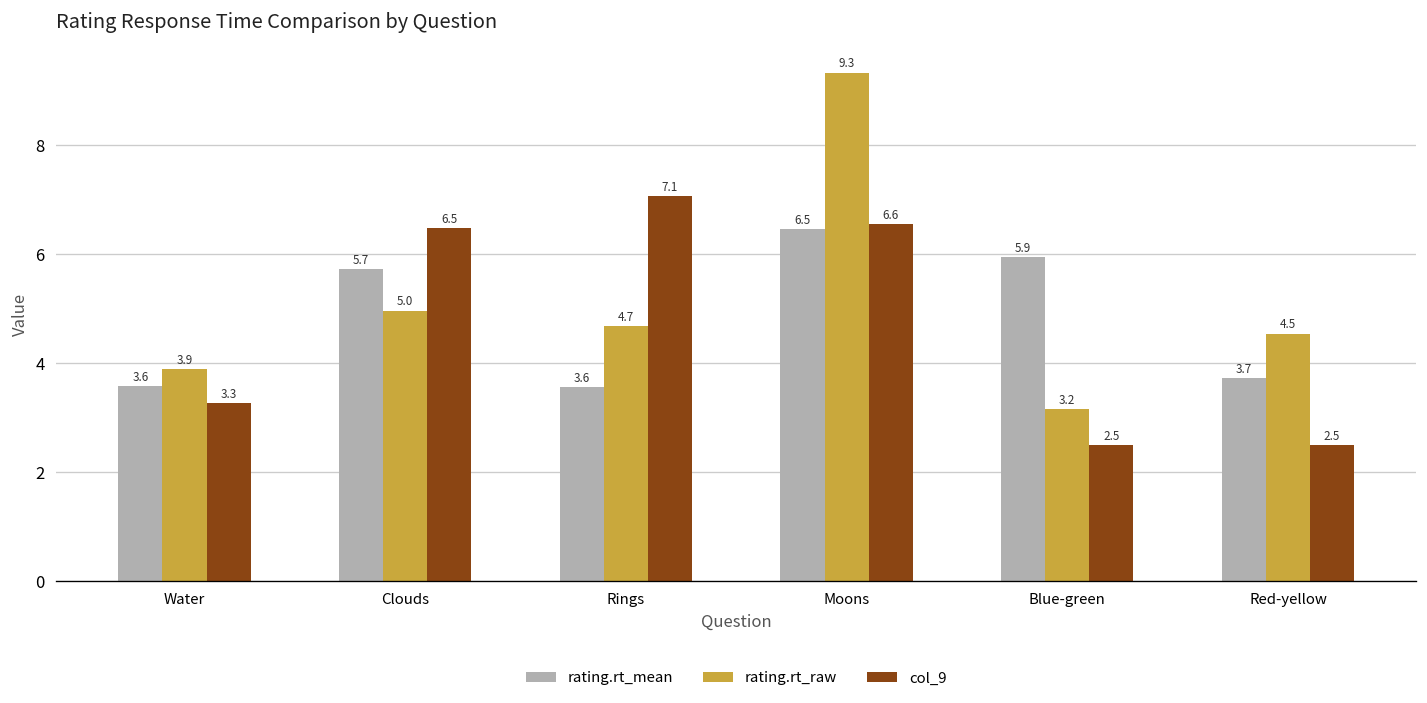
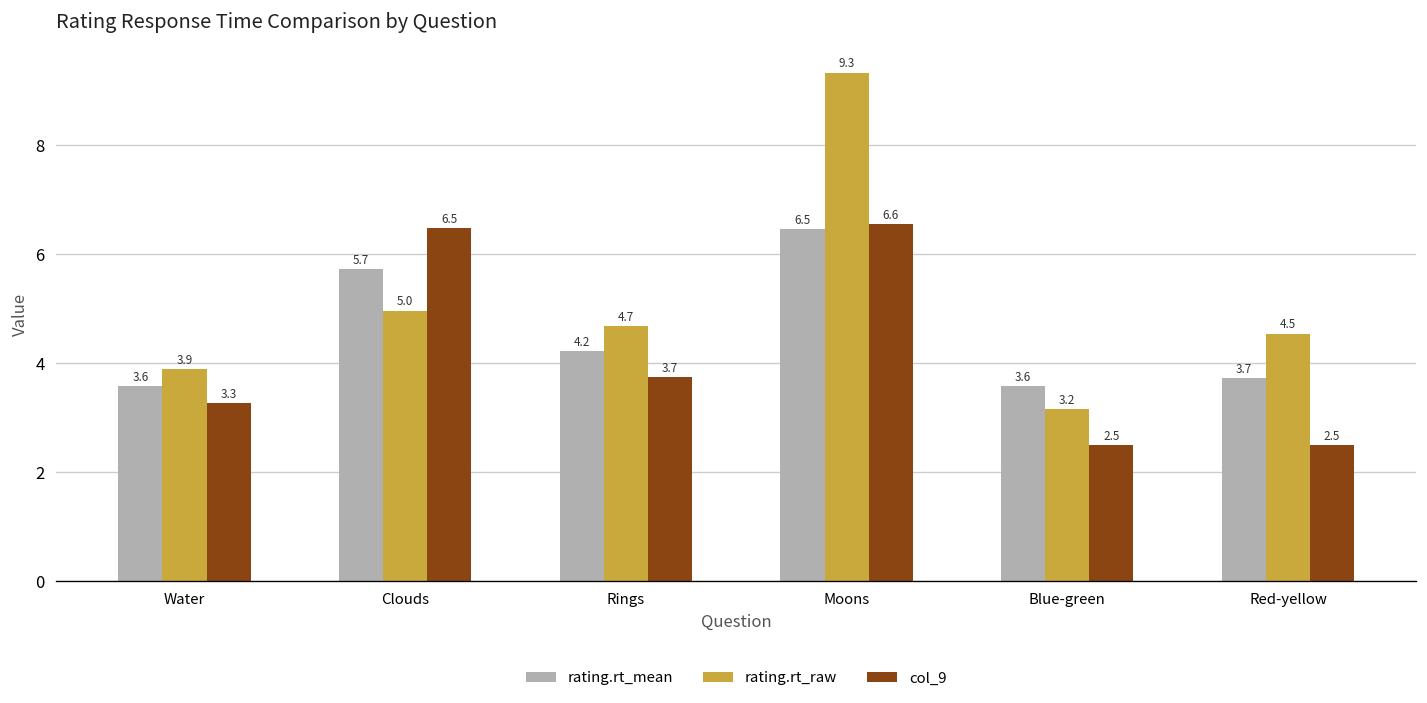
  {
    "rating.rt_mean": {
      "Water": 3.6,
      "Clouds": 5.7,
-     "Rings": 3.6,
+     "Rings": 4.2,
      "Moons": 6.5,
-     "Blue-green": 5.9,
+     "Blue-green": 3.6,
      "Red-yellow": 3.7
    },
    "rating.rt_raw": {
      "Water": 3.9,
      "Clouds": 5.0,
      "Rings": 4.7,
      "Moons": 9.3,
      "Blue-green": 3.2,
      "Red-yellow": 4.5
    },
    "col_9": {
      "Water": 3.3,
      "Clouds": 6.5,
-     "Rings": 7.1,
+     "Rings": 3.7,
      "Moons": 6.6,
      "Blue-green": 2.5,
      "Red-yellow": 2.5
    }
  }
